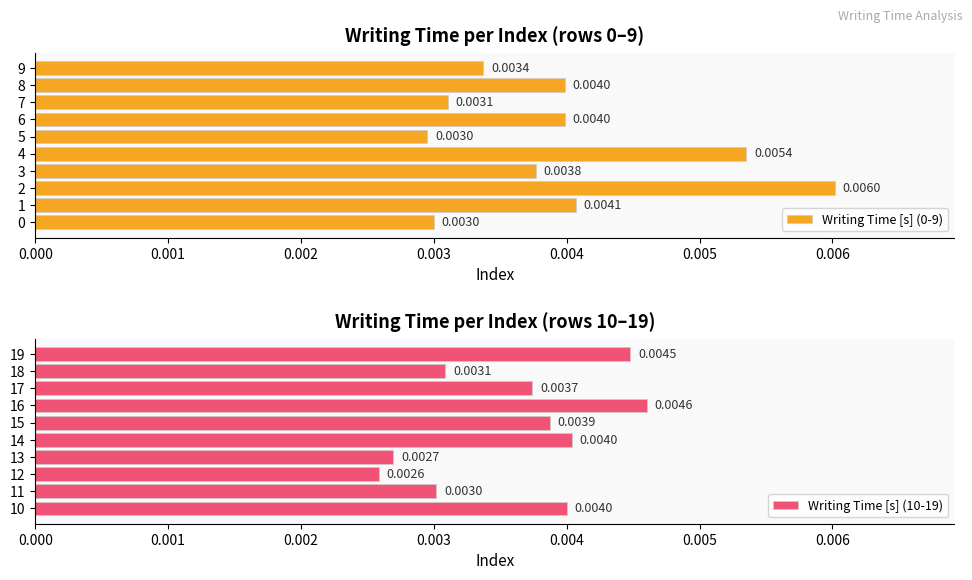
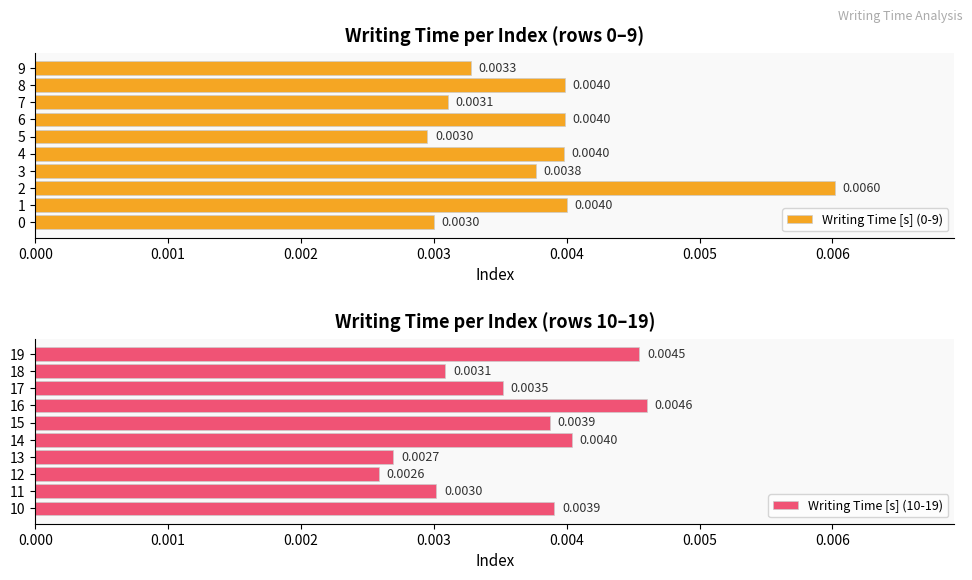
  {
    "Writing Time per Index (rows 0–9)": {
-     "9": 0.0034,
+     "9": 0.0033,
      "8": 0.0040,
      "7": 0.0031,
      "6": 0.0040,
      "5": 0.0030,
-     "4": 0.0054,
+     "4": 0.0040,
      "3": 0.0038,
      "2": 0.0060,
-     "1": 0.0041,
+     "1": 0.0040,
      "0": 0.0030
    },
    "Writing Time per Index (rows 10–19)": {
-     "19": 0.00448,
+     "19": 0.00455,
      "18": 0.0031,
-     "17": 0.0037,
+     "17": 0.0035,
      "16": 0.0046,
      "15": 0.0039,
      "14": 0.0040,
      "13": 0.0027,
      "12": 0.0026,
      "11": 0.0030,
-     "10": 0.0040
+     "10": 0.0039
    }
  }
